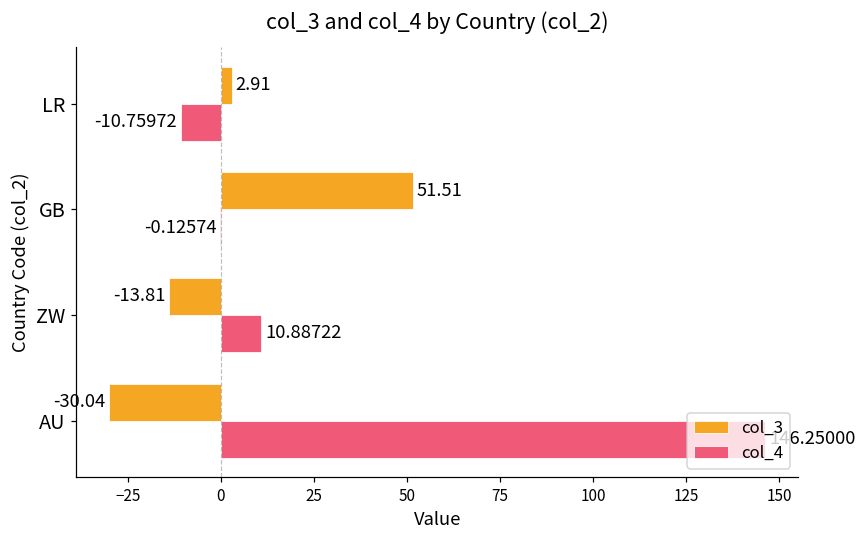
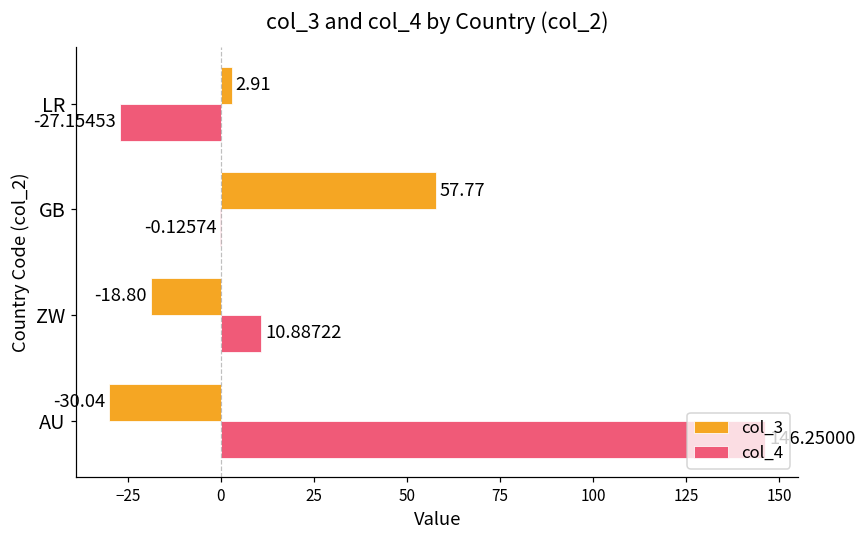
  {
    "col_3": {
      "LR": 2.91,
-     "GB": 51.51,
-     "ZW": -13.81,
+     "GB": 57.77,
+     "ZW": -18.80,
      "AU": -30.04
    },
    "col_4": {
-     "LR": -10.75972,
+     "LR": -27.15453,
      "GB": -0.12574,
      "ZW": 10.88722
    }
  }
